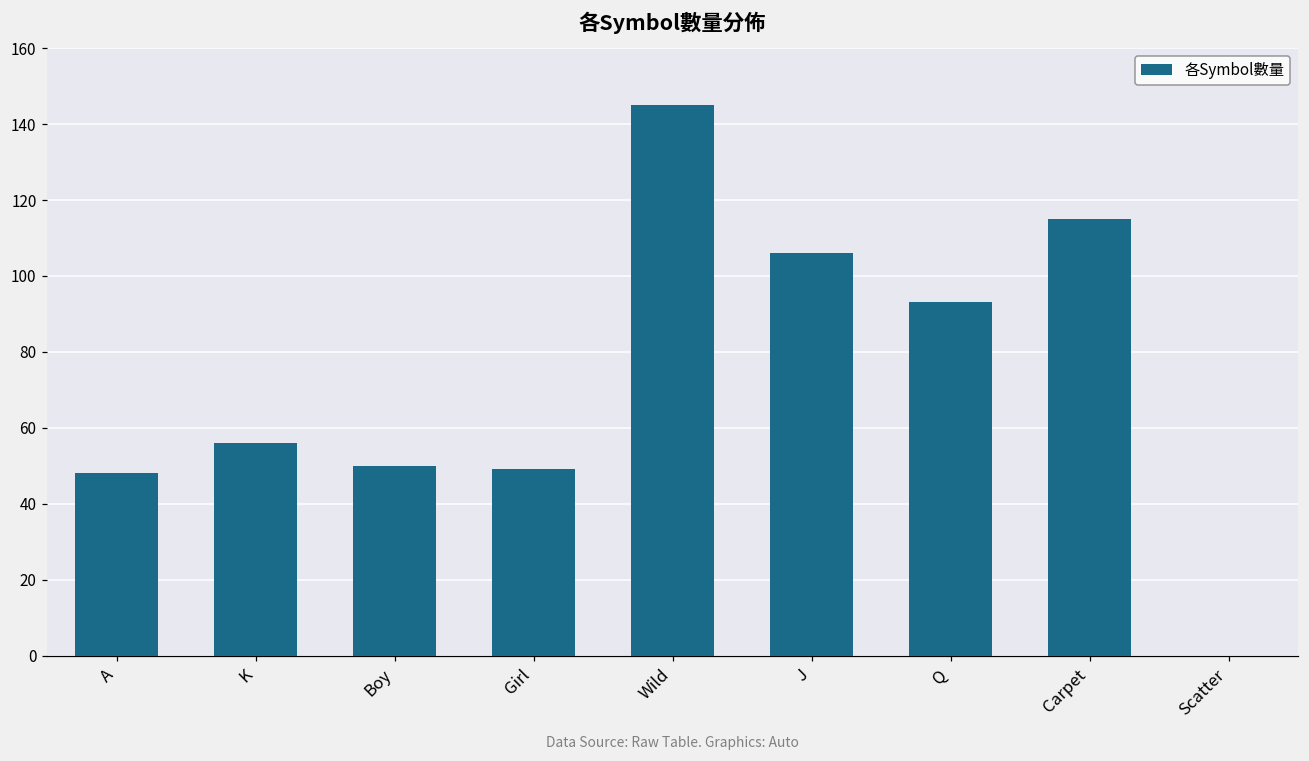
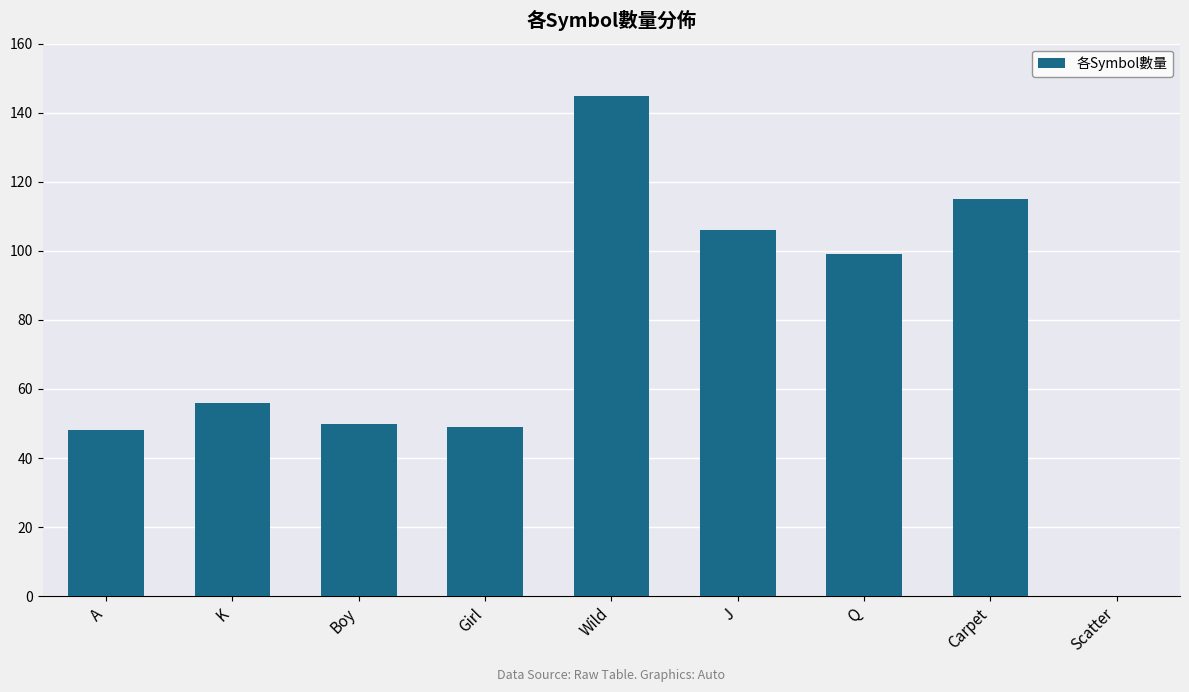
  {
    "A": 48,
    "K": 56,
    "Boy": 50,
    "Girl": 49,
    "Wild": 145,
    "J": 106,
-   "Q": 93,
+   "Q": 99,
    "Carpet": 115,
    "Scatter": 0
  }
